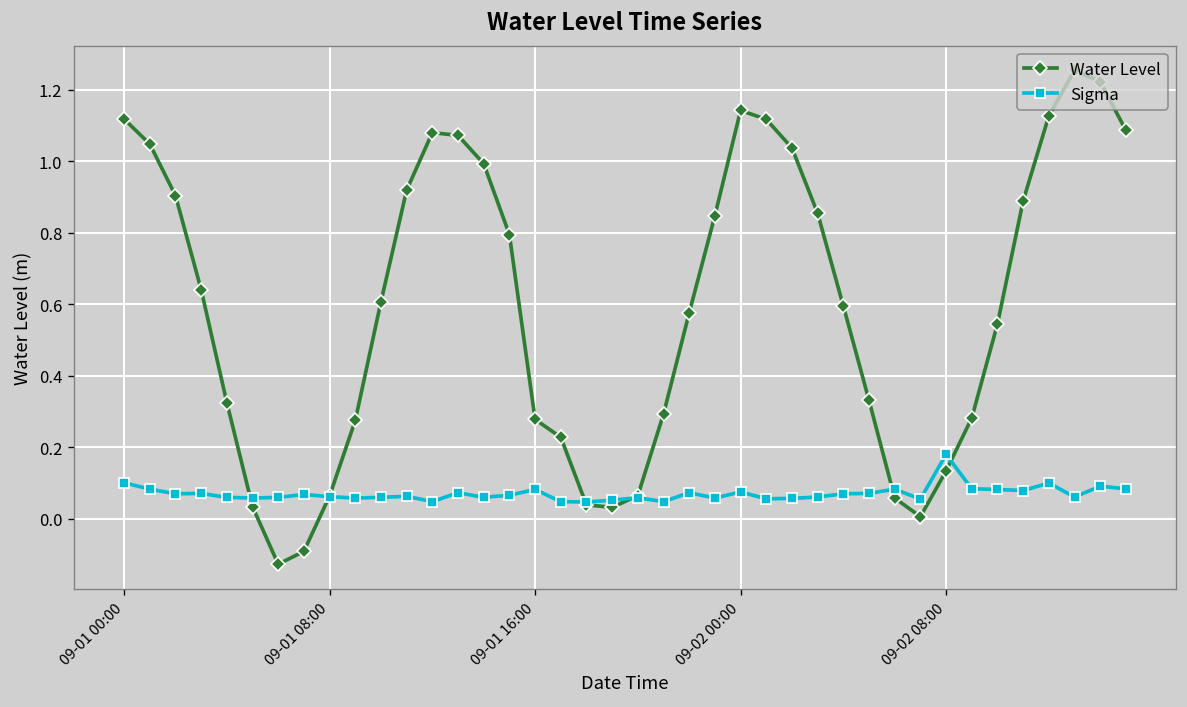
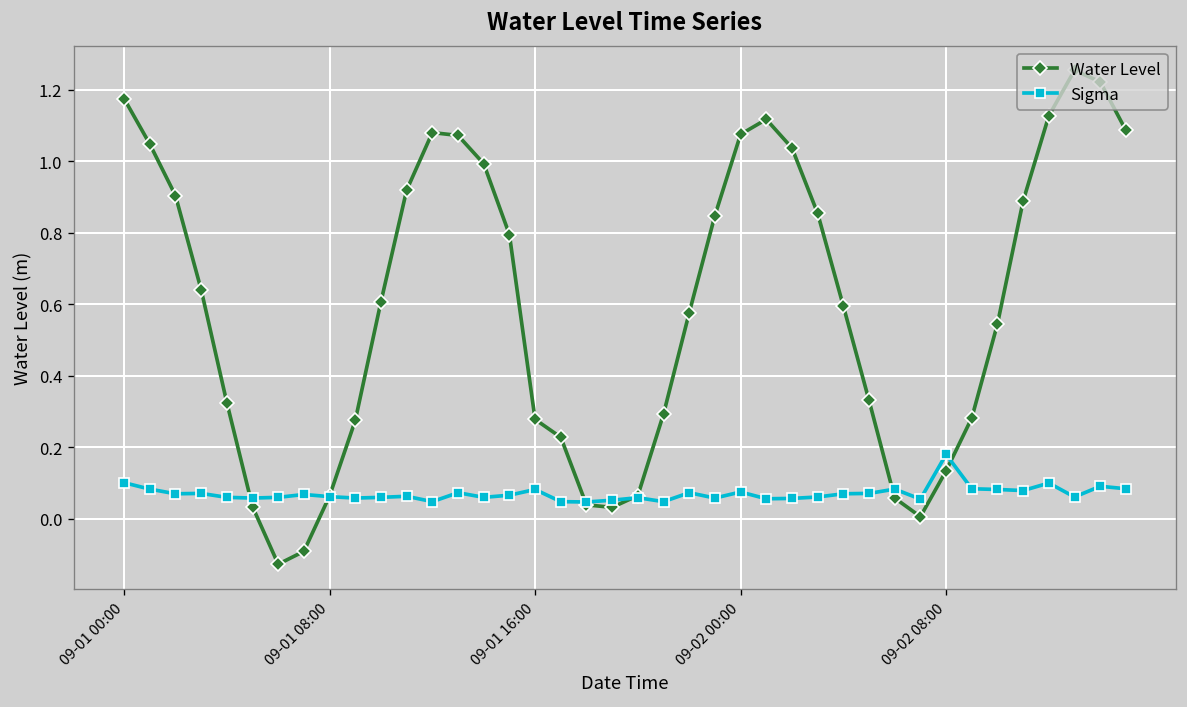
  {
    "Water Level": {
-     "09-01 00:00": 1.12,
+     "09-01 00:00": 1.18,
      "09-01 16:00": 0.28,
-     "09-02 00:00": 1.14,
+     "09-02 00:00": 1.08,
      "09-02 08:00": 0.13
    },
    "Sigma": {
      "09-01 00:00": 0.10,
      "09-01 16:00": 0.08,
      "09-02 00:00": 0.08,
      "09-02 08:00": 0.18
    }
  }
